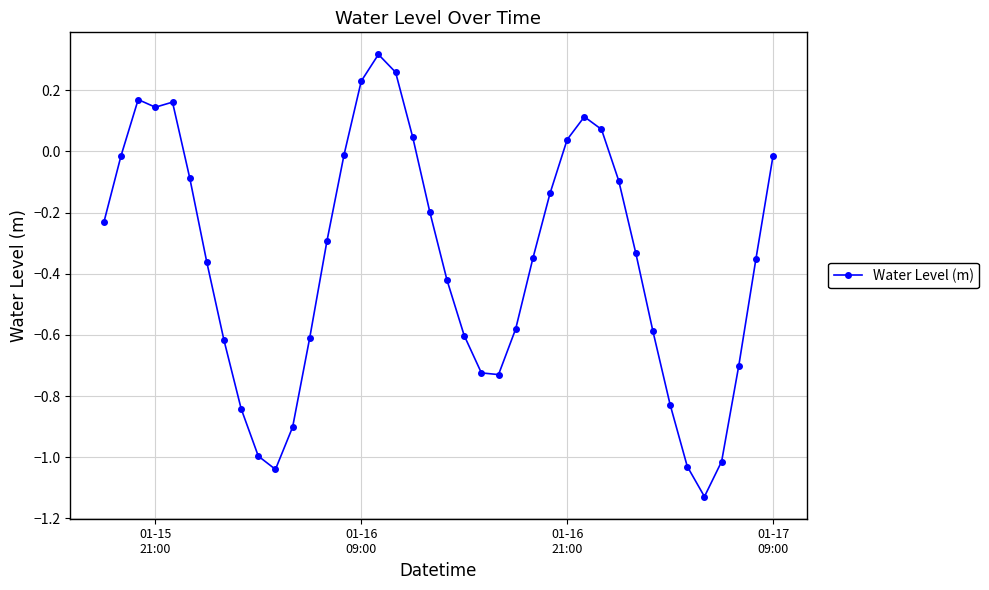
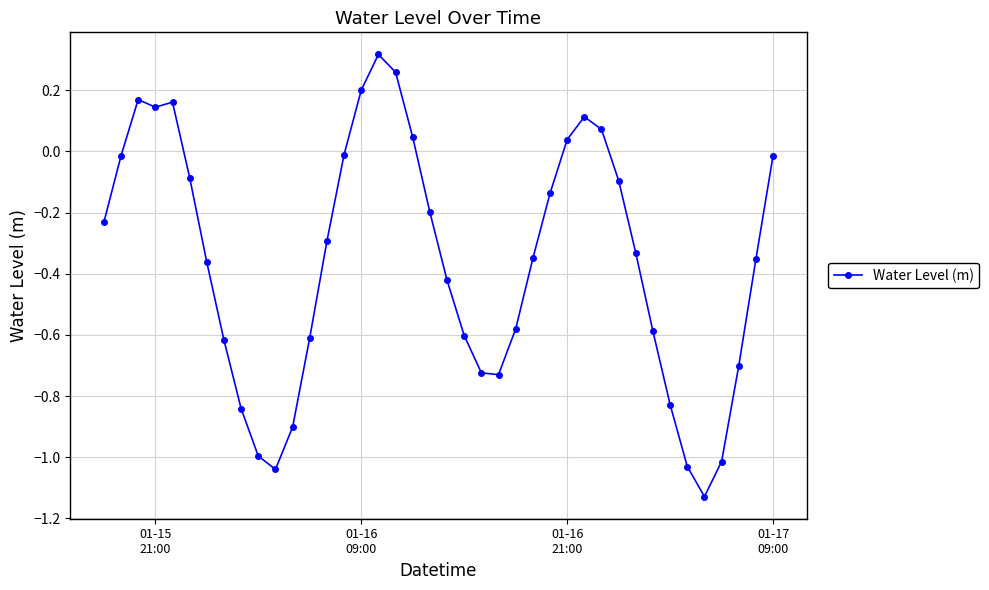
  {
    "01-15 21:00": 0.14,
-   "01-16 09:00": 0.23,
+   "01-16 09:00": 0.20,
    "01-16 21:00": 0.04,
    "01-17 09:00": -0.01
  }
